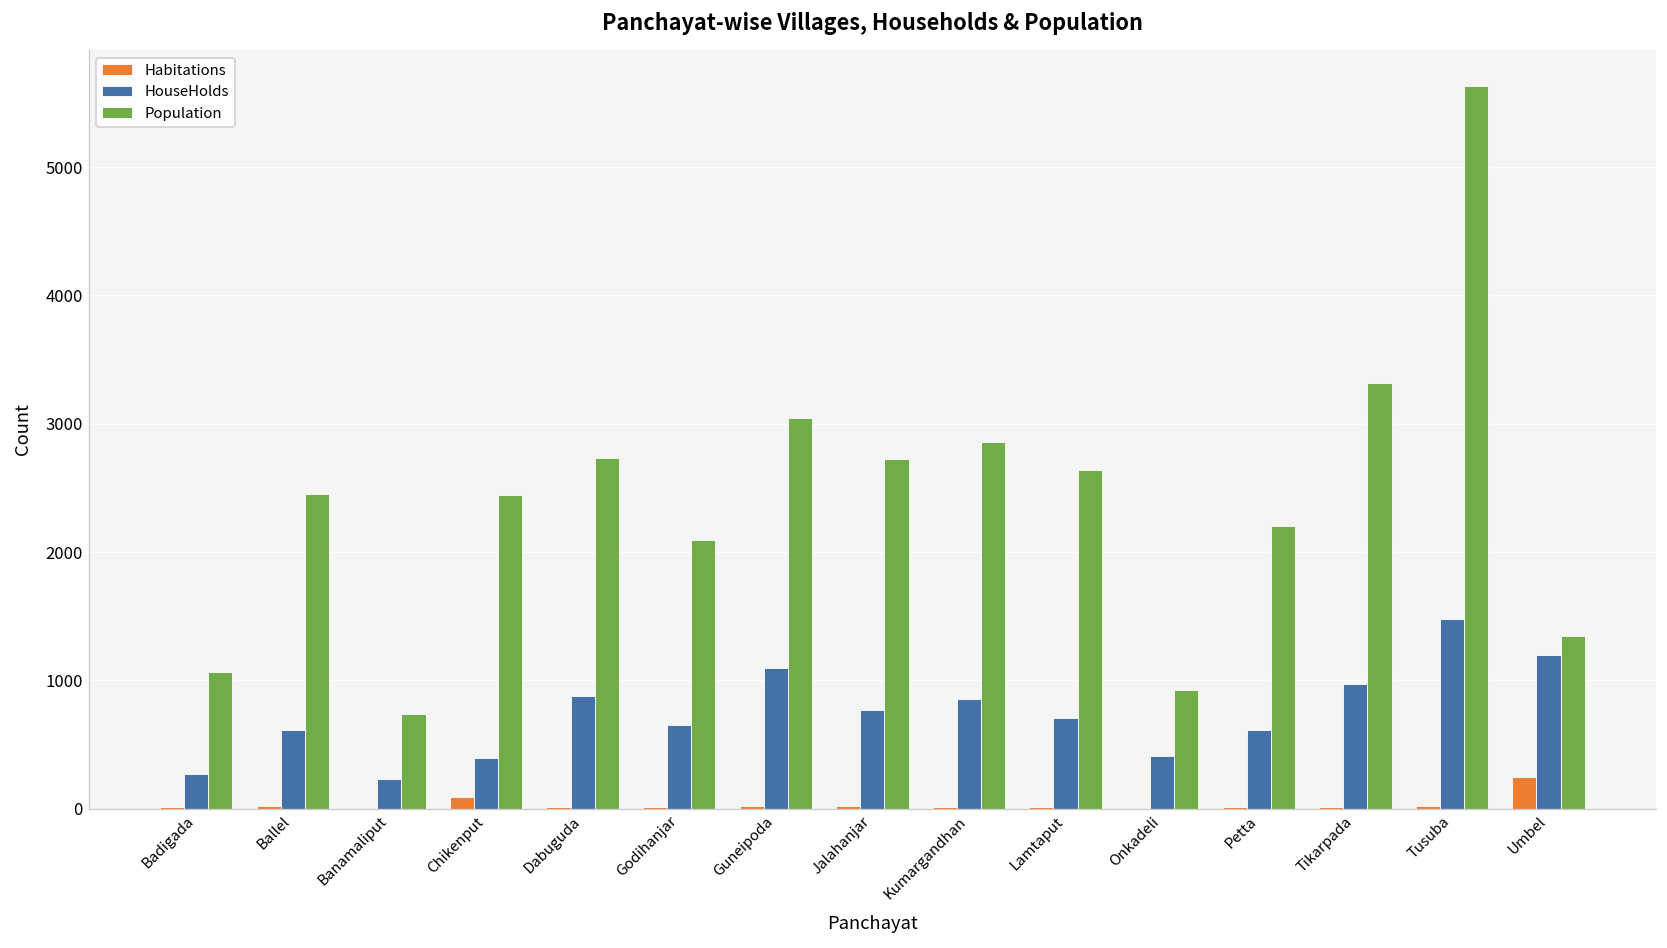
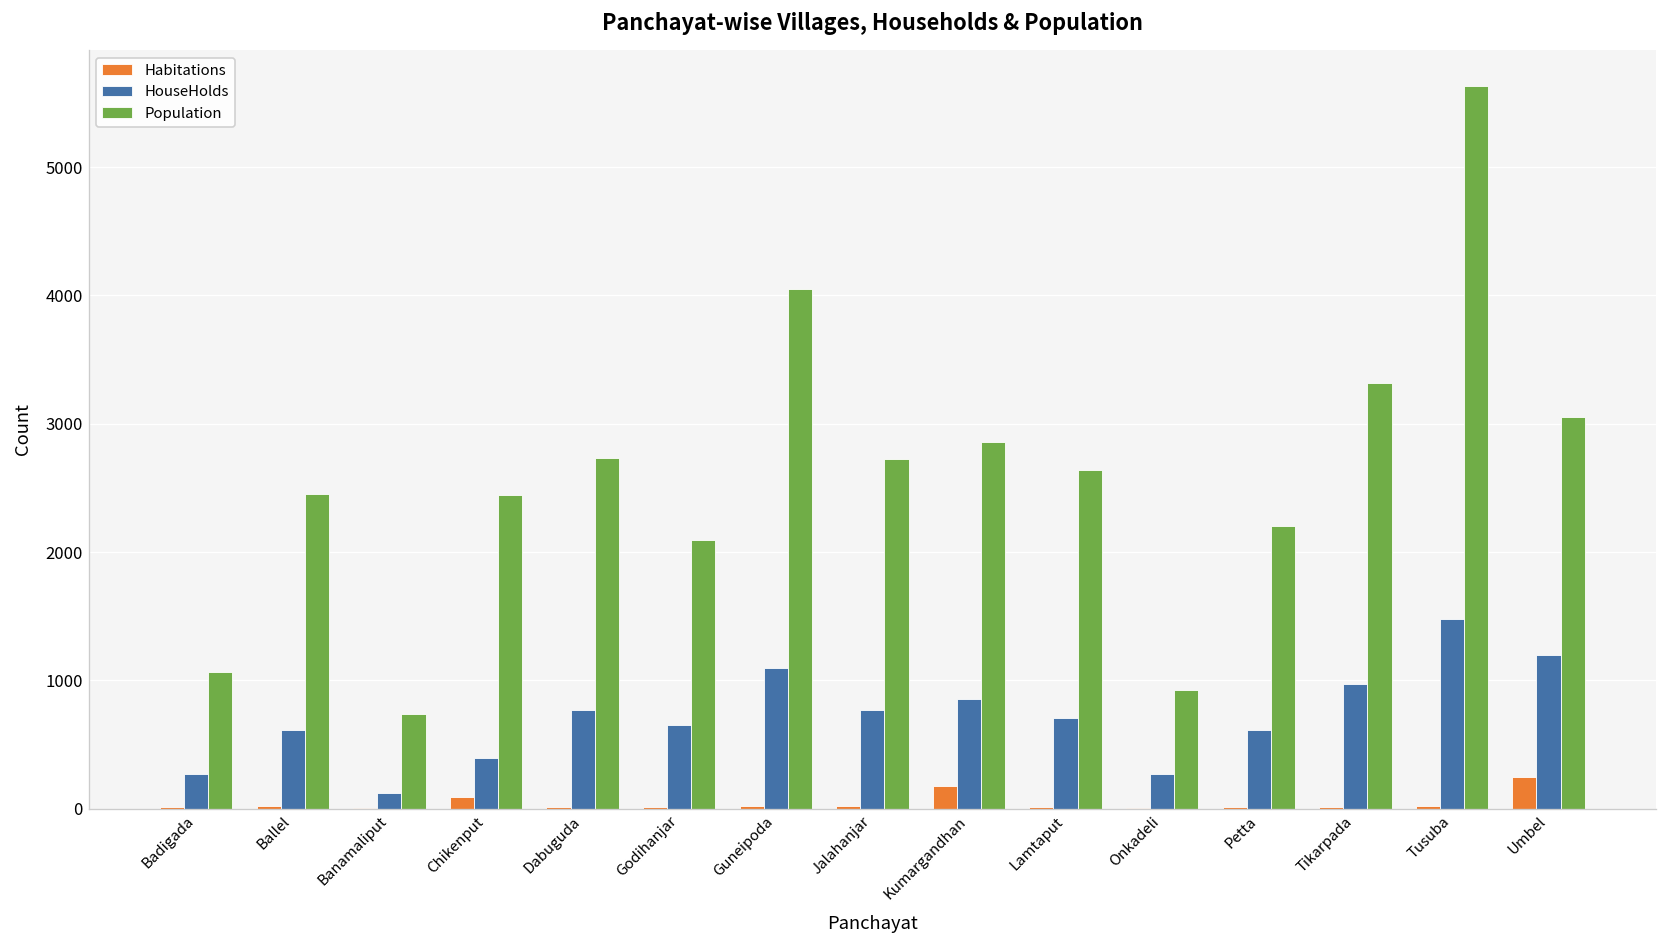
  {
    "Habitations": {
      "Chikenput": 90,
-     "Kumargandhan": 10,
+     "Kumargandhan": 180,
      "Umbel": 240
    },
    "HouseHolds": {
      "Badigada": 270,
      "Ballel": 610,
-     "Banamaliput": 230,
+     "Banamaliput": 120,
      "Chikenput": 400,
-     "Dabuguda": 880,
+     "Dabuguda": 770,
      "Godihanjar": 650,
      "Guneipoda": 1100,
      "Jalahanjar": 770,
      "Kumargandhan": 860,
      "Lamtaput": 710,
-     "Onkadeli": 410,
+     "Onkadeli": 270,
      "Petta": 610,
      "Tikarpada": 970,
      "Tusuba": 1480,
      "Umbel": 1200
    },
    "Population": {
      "Badigada": 1060,
      "Ballel": 2450,
      "Banamaliput": 740,
      "Chikenput": 2440,
      "Dabuguda": 2730,
      "Godihanjar": 2100,
-     "Guneipoda": 3050,
+     "Guneipoda": 4050,
      "Jalahanjar": 2720,
      "Kumargandhan": 2850,
      "Lamtaput": 2640,
      "Onkadeli": 930,
      "Petta": 2200,
      "Tikarpada": 3320,
      "Tusuba": 5630,
-     "Umbel": 1340
+     "Umbel": 3050
    }
  }
